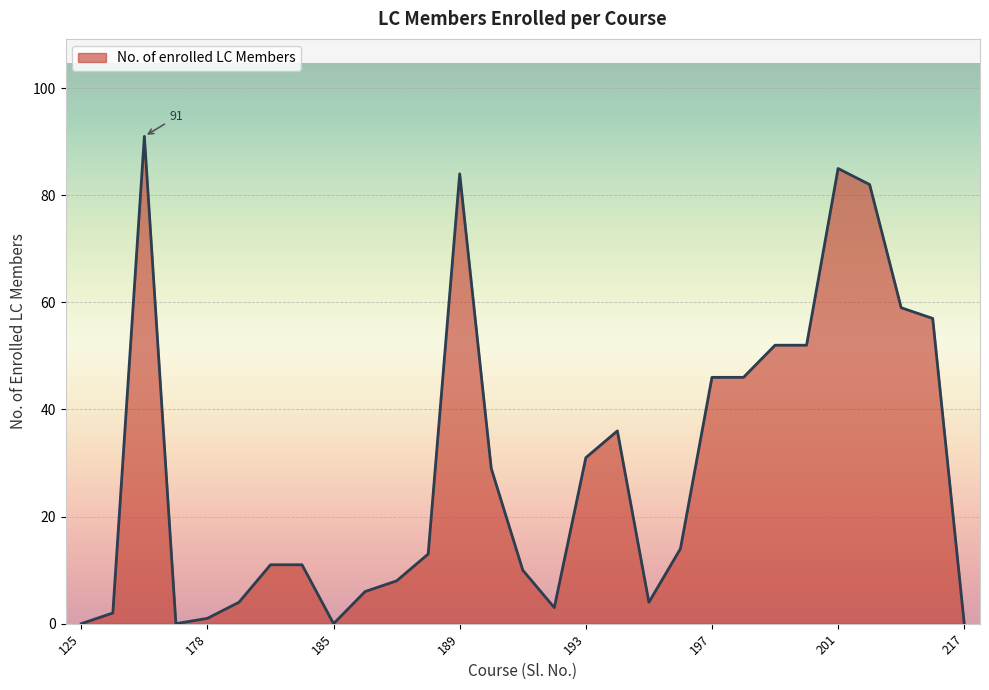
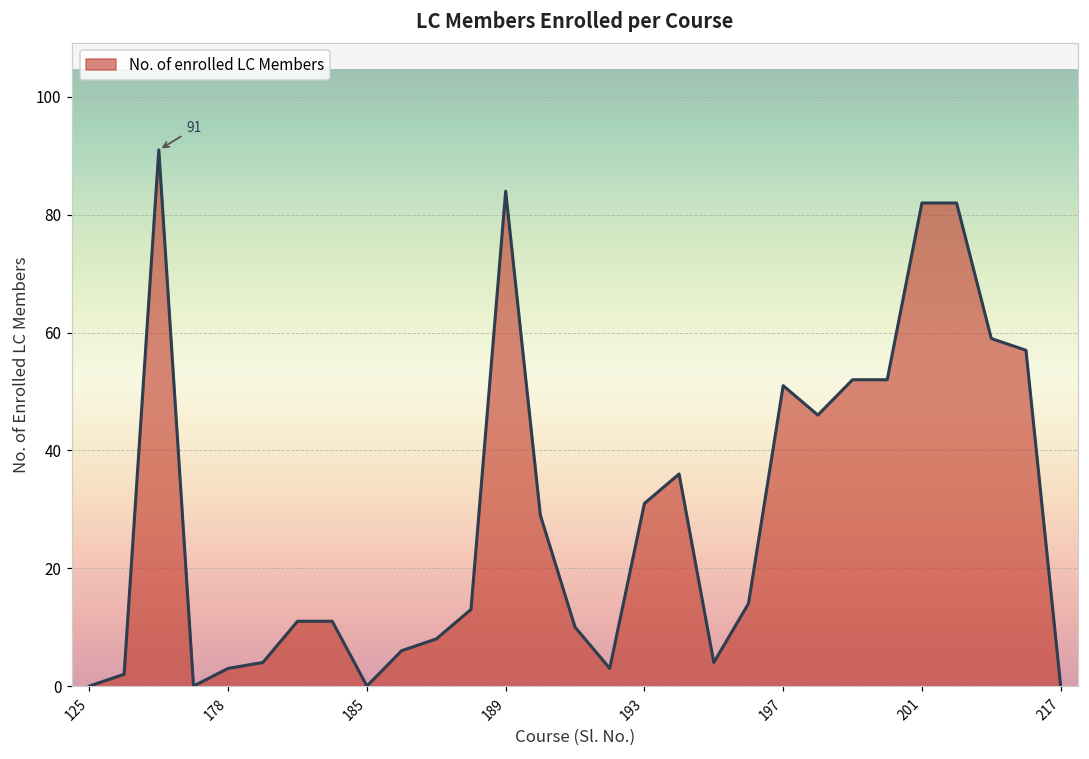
  {
    "125": 0,
-   "178": 1,
+   "178": 3,
    "185": 0,
    "189": 84,
    "193": 31,
-   "197": 46,
-   "201": 85,
+   "197": 51,
+   "201": 82,
    "217": 0
  }
